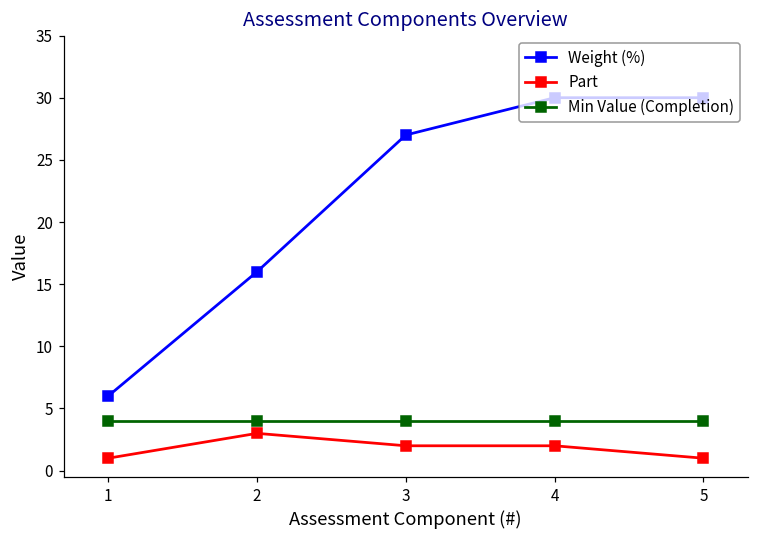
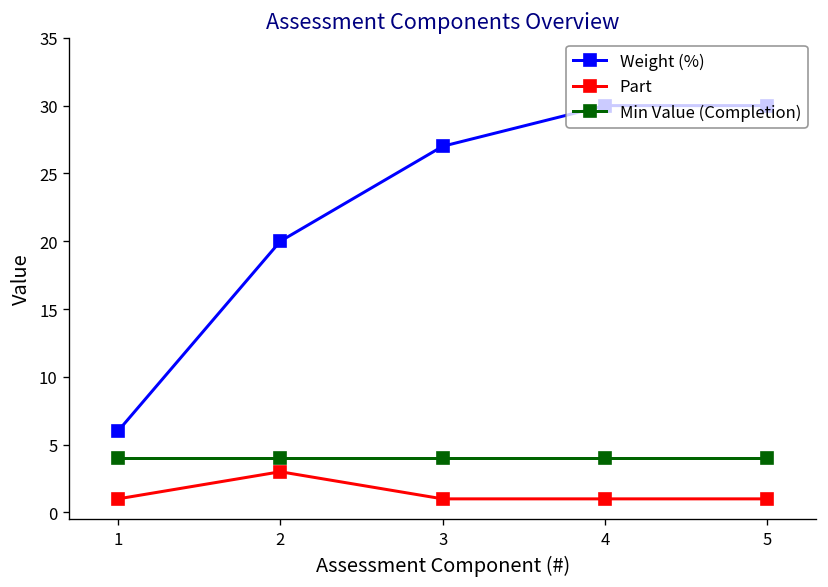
  {
    "Weight (%)": {
      "1": 6,
-     "2": 16,
+     "2": 20,
      "3": 27
    },
    "Part": {
      "1": 1,
      "2": 3,
-     "3": 2,
-     "4": 2,
+     "3": 1,
+     "4": 1,
      "5": 1
    },
    "Min Value (Completion)": {
      "1": 4,
      "2": 4,
      "3": 4,
      "4": 4,
      "5": 4
    }
  }
